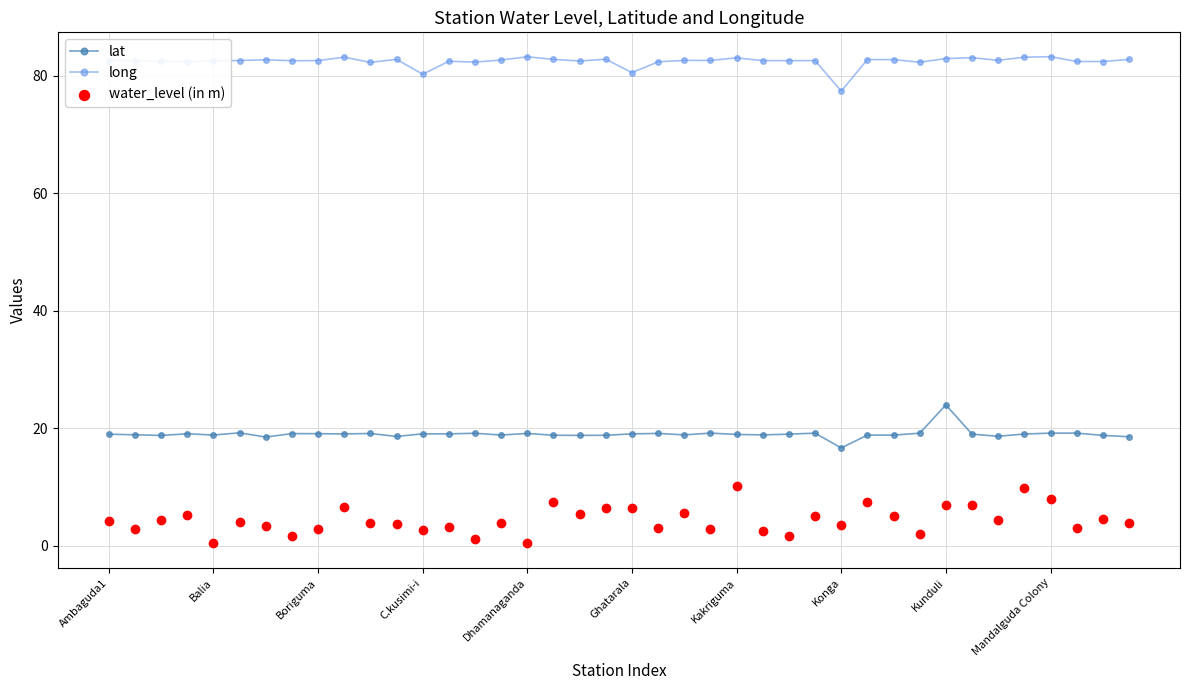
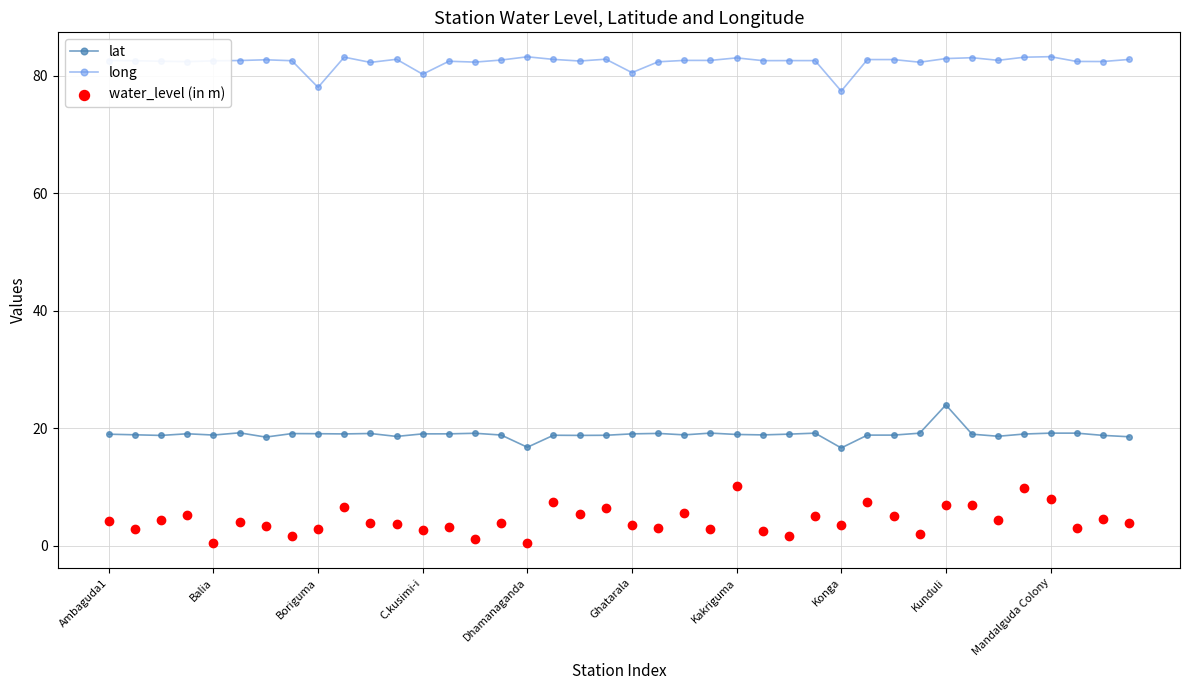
  {
    "lat": {
      "Ambaguda1": 19,
      "Balia": 19,
      "Boriguma": 19,
      "C.kusimi-i": 19,
-     "Dhamanaganda": 19,
+     "Dhamanaganda": 17,
      "Ghatarala": 19,
      "Kakriguma": 19,
      "Konga": 17,
      "Kunduli": 24,
      "Mandalguda Colony": 19
    },
    "water_level (in m)": {
-     "Ghatarala": 6
+     "Ghatarala": 4
    },
    "long": {
-     "Boriguma": 83,
+     "Boriguma": 78,
      "C.kusimi-i": 80,
      "Dhamanaganda": 83,
      "Ghatarala": 81,
      "Kakriguma": 83,
      "Konga": 77,
      "Kunduli": 83,
      "Mandalguda Colony": 83
    }
  }
